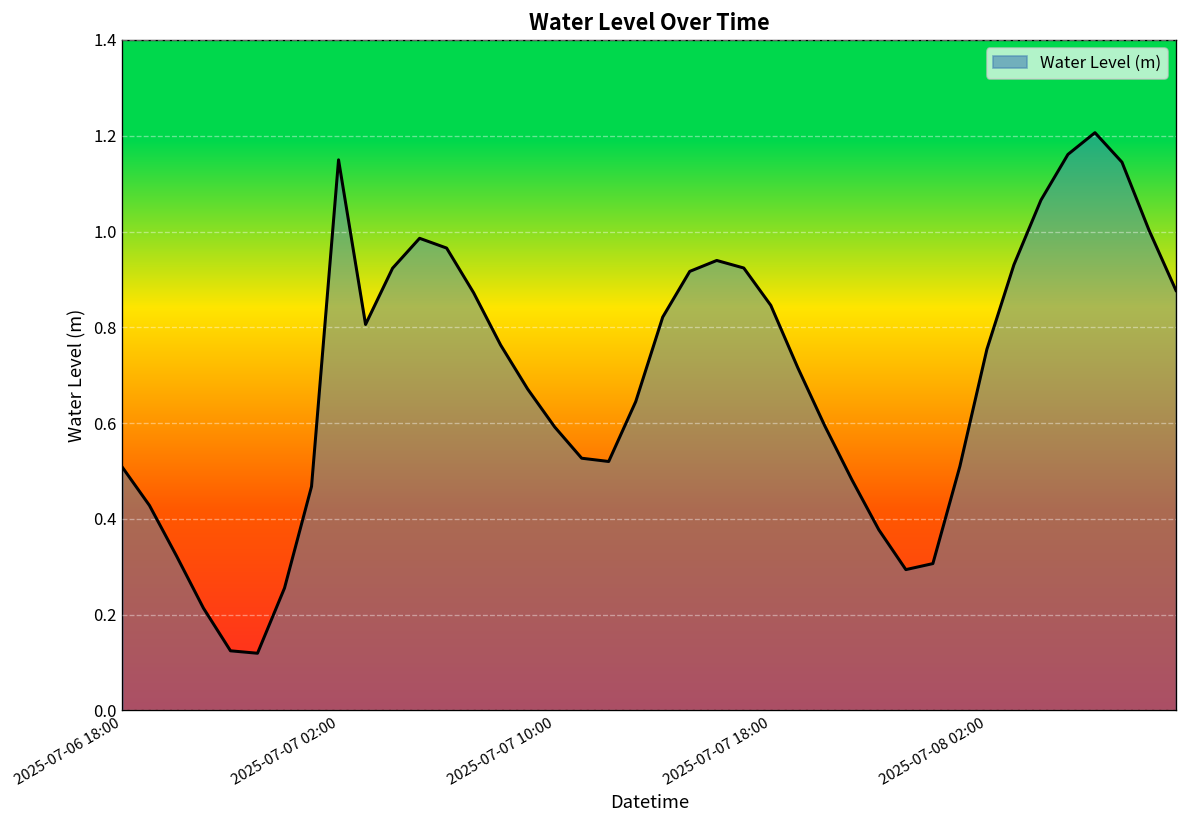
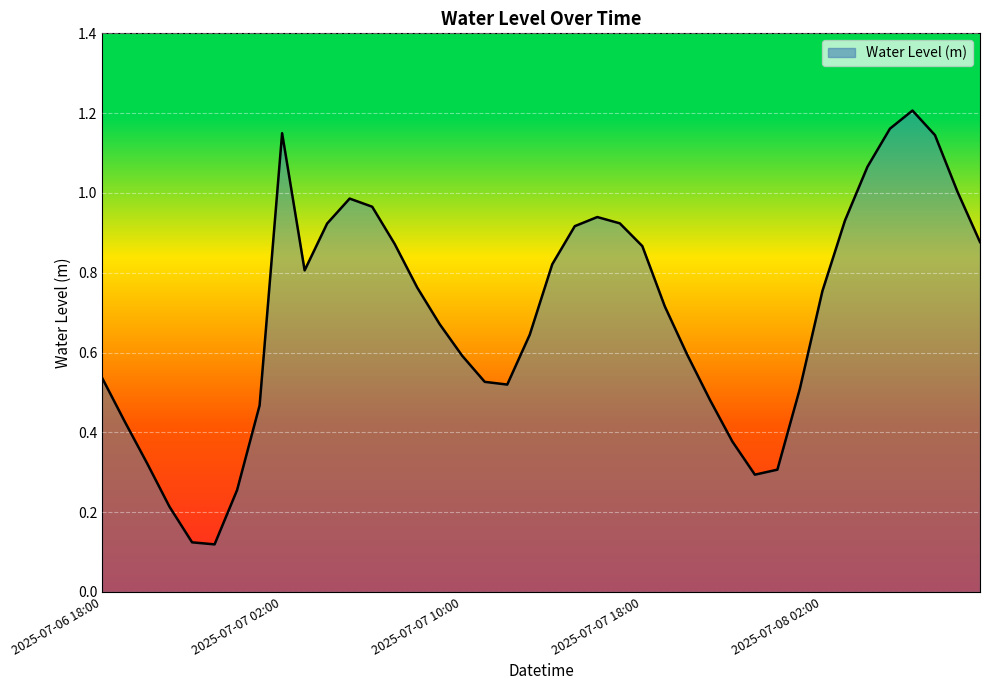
  {
-   "2025-07-06 18:00": 0.51,
+   "2025-07-06 18:00": 0.54,
    "2025-07-07 02:00": 1.15,
    "2025-07-07 10:00": 0.59,
-   "2025-07-07 18:00": 0.85,
+   "2025-07-07 18:00": 0.87,
    "2025-07-08 02:00": 0.75
  }
